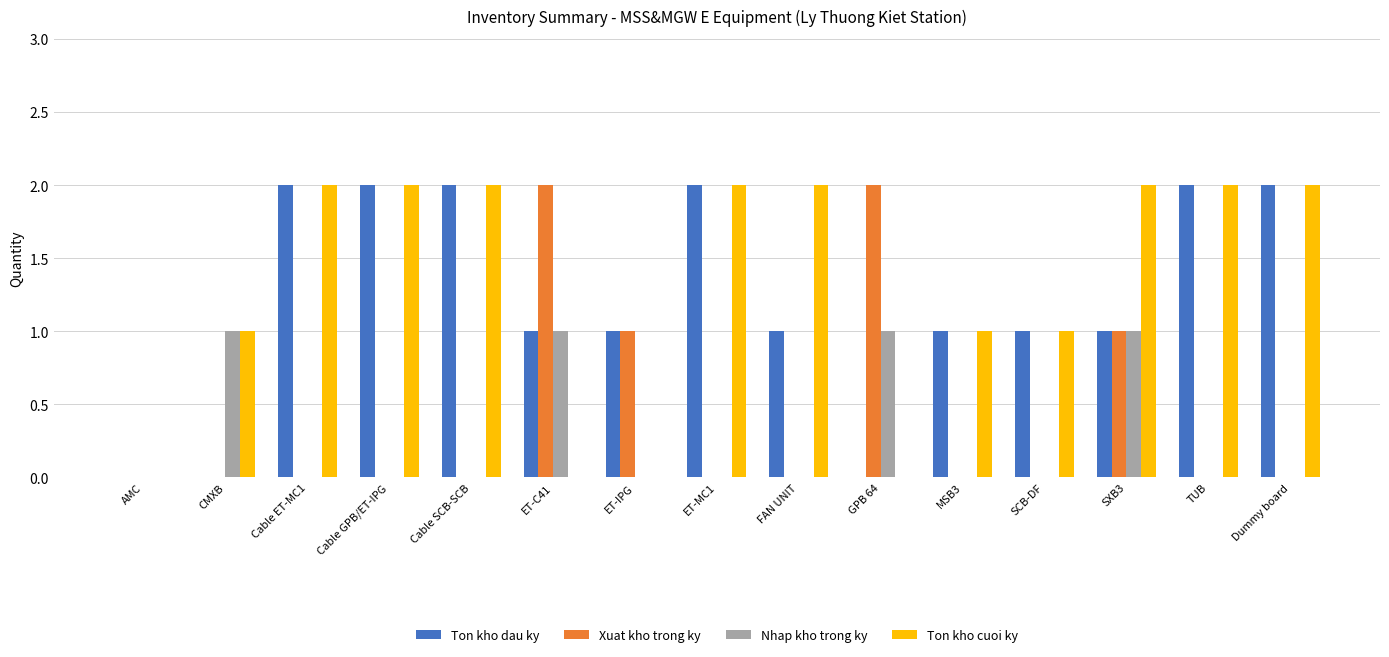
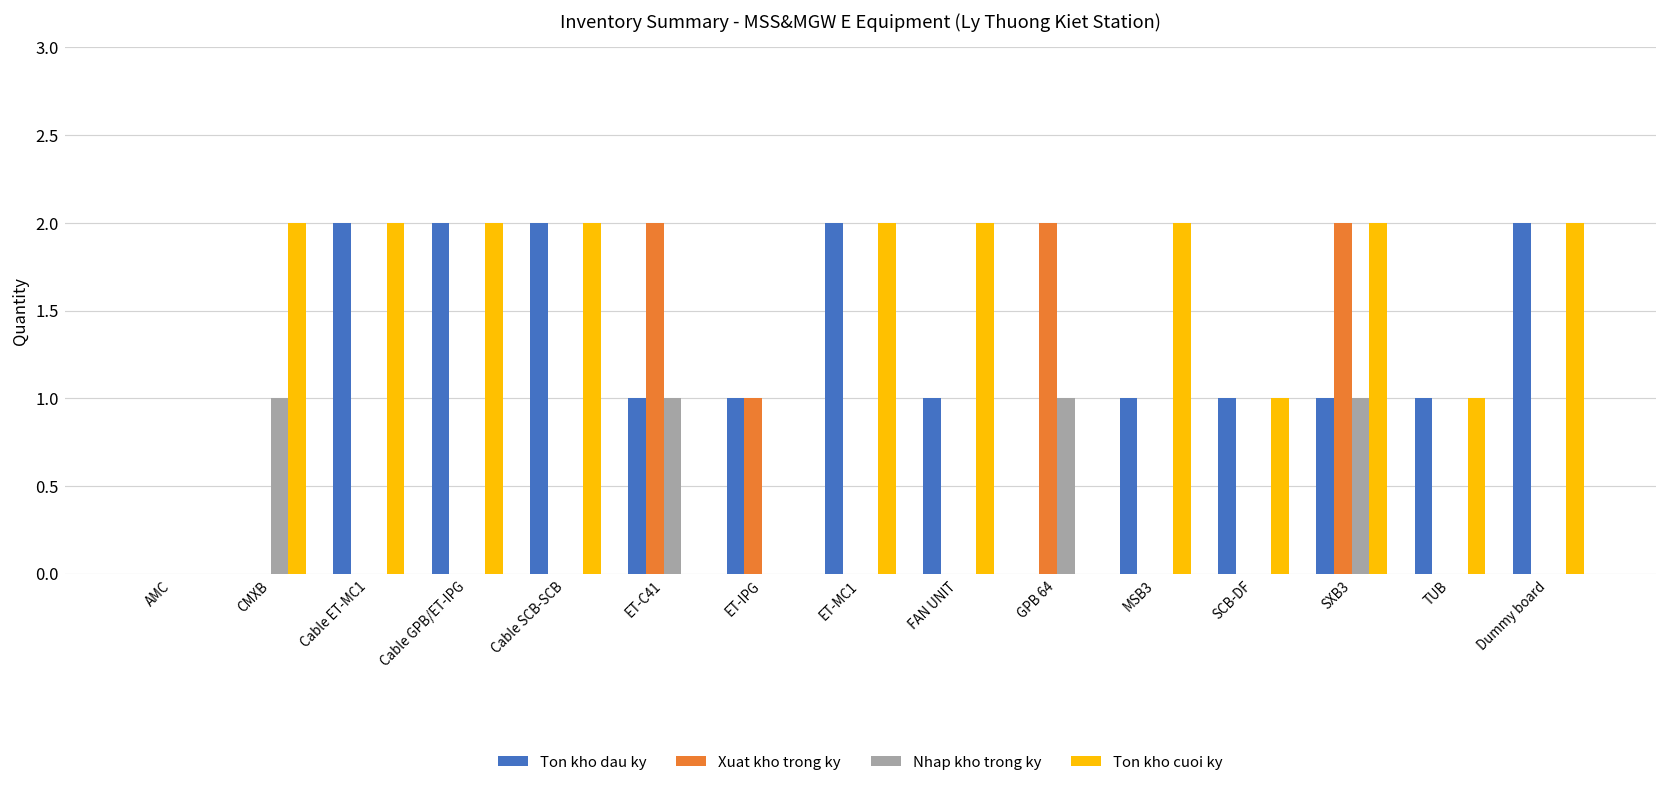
  {
    "Ton kho dau ky": {
      "AMC": 0,
      "CMXB": 0,
      "Cable ET-MC1": 2,
      "Cable GPB/ET-IPG": 2,
      "Cable SCB-SCB": 2,
      "ET-C41": 1,
      "ET-IPG": 1,
      "ET-MC1": 2,
      "FAN UNIT": 1,
      "GPB 64": 0,
      "MSB3": 1,
      "SCB-DF": 1,
      "SXB3": 1,
-     "TUB": 2,
+     "TUB": 1,
      "Dummy board": 2
    },
    "Xuat kho trong ky": {
      "AMC": 0,
      "CMXB": 0,
      "Cable ET-MC1": 0,
      "Cable GPB/ET-IPG": 0,
      "Cable SCB-SCB": 0,
      "ET-C41": 2,
      "ET-IPG": 1,
      "ET-MC1": 0,
      "FAN UNIT": 0,
      "GPB 64": 2,
      "MSB3": 0,
      "SCB-DF": 0,
-     "SXB3": 1,
+     "SXB3": 2,
      "TUB": 0,
      "Dummy board": 0
    },
    "Nhap kho trong ky": {
      "AMC": 0,
      "CMXB": 1,
      "Cable ET-MC1": 0,
      "Cable GPB/ET-IPG": 0,
      "Cable SCB-SCB": 0,
      "ET-C41": 1,
      "ET-IPG": 0,
      "ET-MC1": 0,
      "FAN UNIT": 0,
      "GPB 64": 1,
      "MSB3": 0,
      "SCB-DF": 0,
      "SXB3": 1,
      "TUB": 0,
      "Dummy board": 0
    },
    "Ton kho cuoi ky": {
      "AMC": 0,
-     "CMXB": 1,
+     "CMXB": 2,
      "Cable ET-MC1": 2,
      "Cable GPB/ET-IPG": 2,
      "Cable SCB-SCB": 2,
      "ET-C41": 0,
      "ET-IPG": 0,
      "ET-MC1": 2,
      "FAN UNIT": 2,
      "GPB 64": 0,
-     "MSB3": 1,
+     "MSB3": 2,
      "SCB-DF": 1,
      "SXB3": 2,
-     "TUB": 2,
+     "TUB": 1,
      "Dummy board": 2
    }
  }
